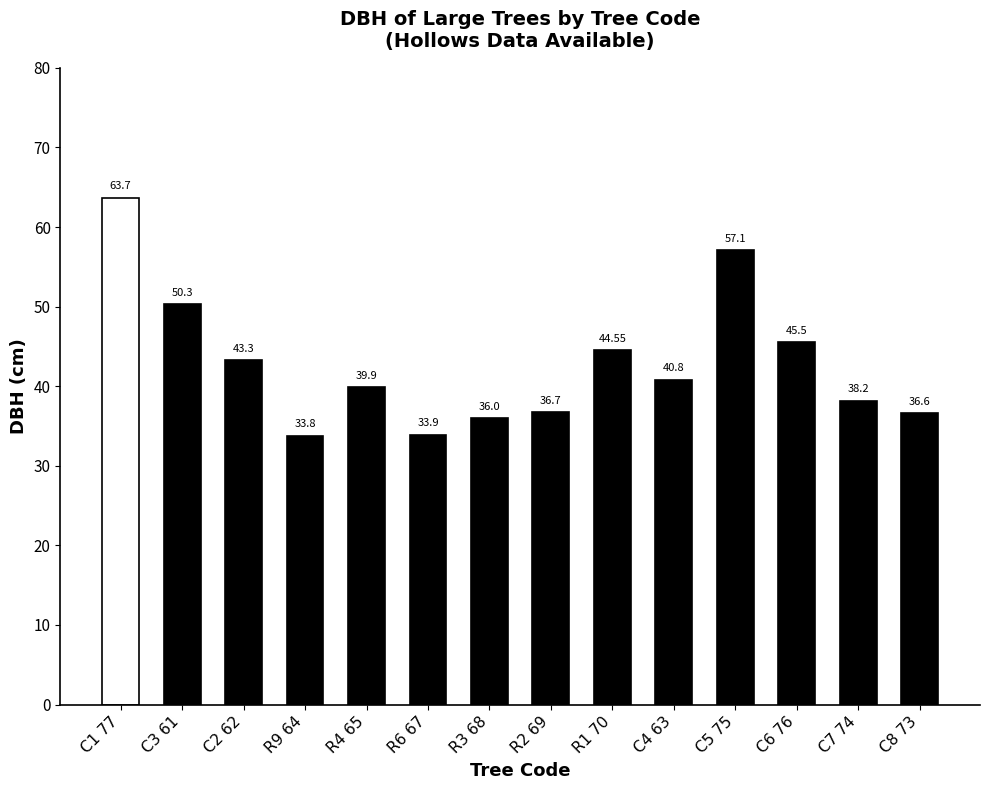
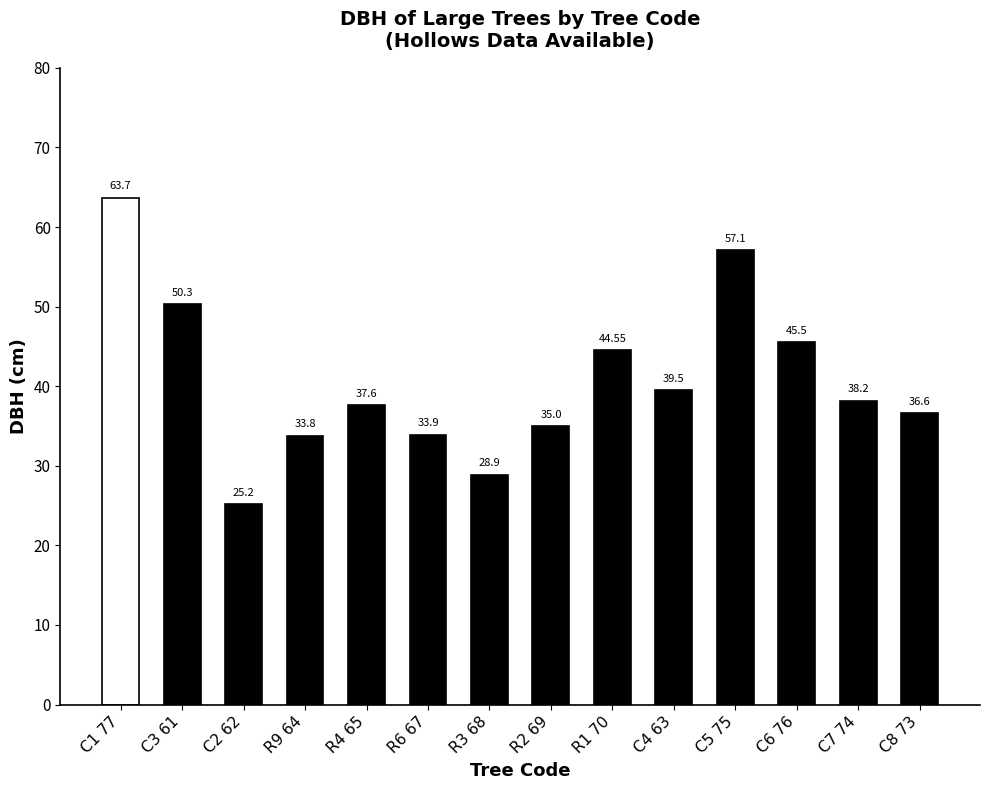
  {
    "C1 77": 63.7,
    "C3 61": 50.3,
-   "C2 62": 43.3,
+   "C2 62": 25.2,
    "R9 64": 33.8,
-   "R4 65": 39.9,
+   "R4 65": 37.6,
    "R6 67": 33.9,
-   "R3 68": 36.0,
-   "R2 69": 36.7,
+   "R3 68": 28.9,
+   "R2 69": 35.0,
    "R1 70": 44.55,
-   "C4 63": 40.8,
+   "C4 63": 39.5,
    "C5 75": 57.1,
    "C6 76": 45.5,
    "C7 74": 38.2,
    "C8 73": 36.6
  }
